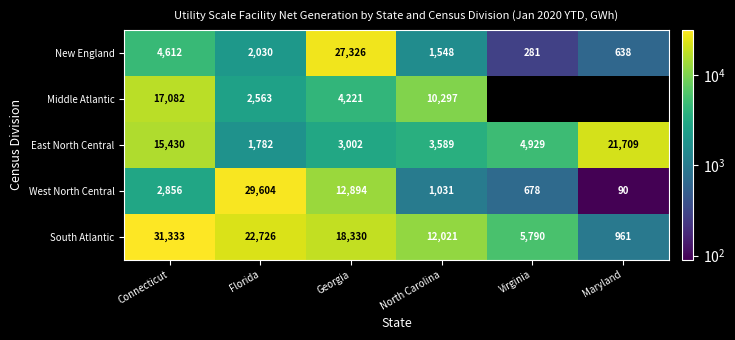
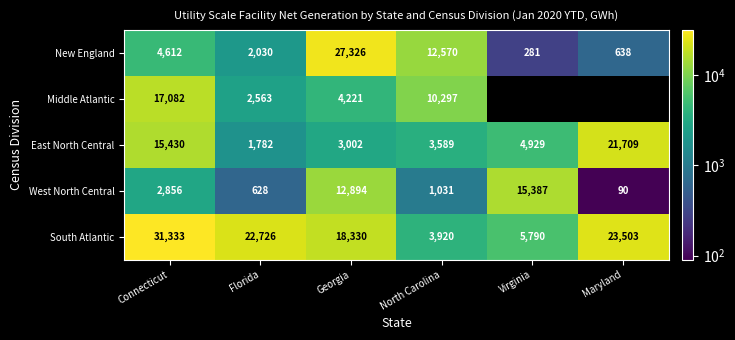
  {
    "New England": {
      "Connecticut": "4,612",
      "Florida": "2,030",
      "Georgia": "27,326",
-     "North Carolina": "1,548",
+     "North Carolina": "12,570",
      "Virginia": "281",
      "Maryland": "638"
    },
    "Middle Atlantic": {
      "Connecticut": "17,082",
      "Florida": "2,563",
      "Georgia": "4,221",
      "North Carolina": "10,297"
    },
    "East North Central": {
      "Connecticut": "15,430",
      "Florida": "1,782",
      "Georgia": "3,002",
      "North Carolina": "3,589",
      "Virginia": "4,929",
      "Maryland": "21,709"
    },
    "West North Central": {
      "Connecticut": "2,856",
-     "Florida": "29,604",
+     "Florida": "628",
      "Georgia": "12,894",
      "North Carolina": "1,031",
-     "Virginia": "678",
+     "Virginia": "15,387",
      "Maryland": "90"
    },
    "South Atlantic": {
      "Connecticut": "31,333",
      "Florida": "22,726",
      "Georgia": "18,330",
-     "North Carolina": "12,021",
+     "North Carolina": "3,920",
      "Virginia": "5,790",
-     "Maryland": "961"
+     "Maryland": "23,503"
    }
  }
